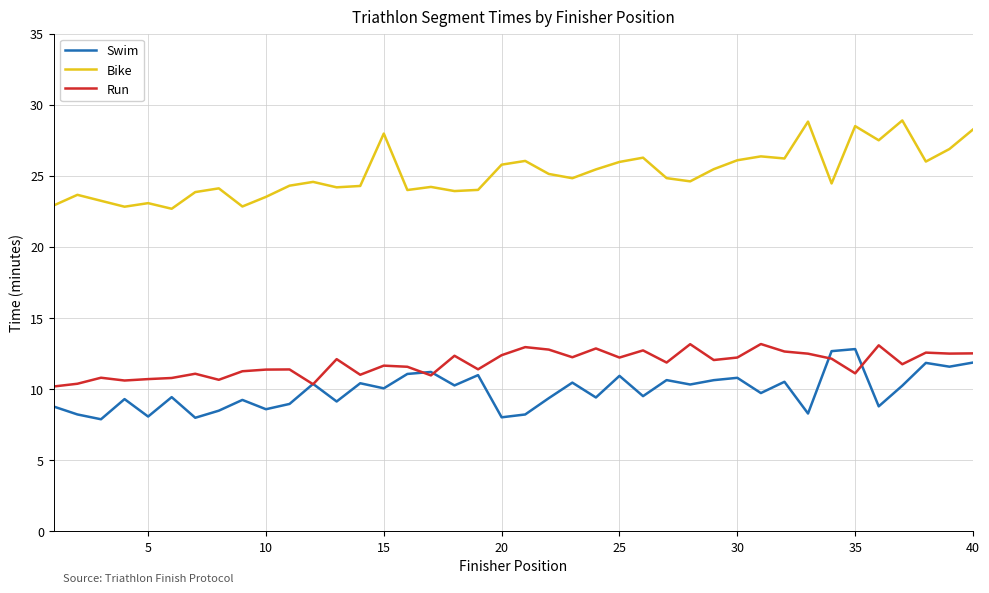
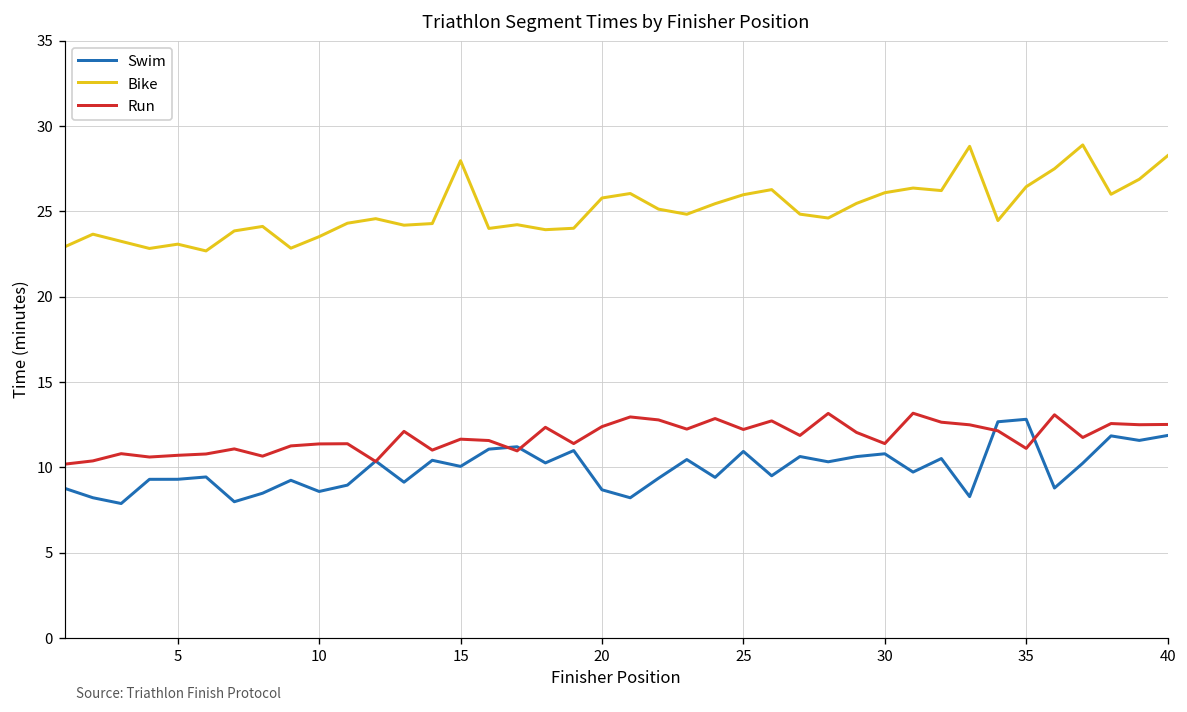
  {
    "Swim": {
-     "5": 8.1,
+     "5": 9.3,
      "10": 8.6,
      "15": 10.0,
-     "20": 8.0,
+     "20": 8.7,
      "25": 10.9,
      "30": 10.8,
      "35": 12.8,
      "40": 11.9
    },
    "Bike": {
      "5": 23.1,
      "10": 23.5,
      "15": 28.0,
      "20": 25.8,
      "25": 26.0,
      "30": 26.1,
-     "35": 28.5,
+     "35": 26.4,
      "40": 28.3
    },
    "Run": {
      "5": 10.7,
      "10": 11.4,
      "15": 11.6,
      "20": 12.4,
      "25": 12.2,
-     "30": 12.2,
+     "30": 11.4,
      "35": 11.1,
      "40": 12.5
    }
  }
